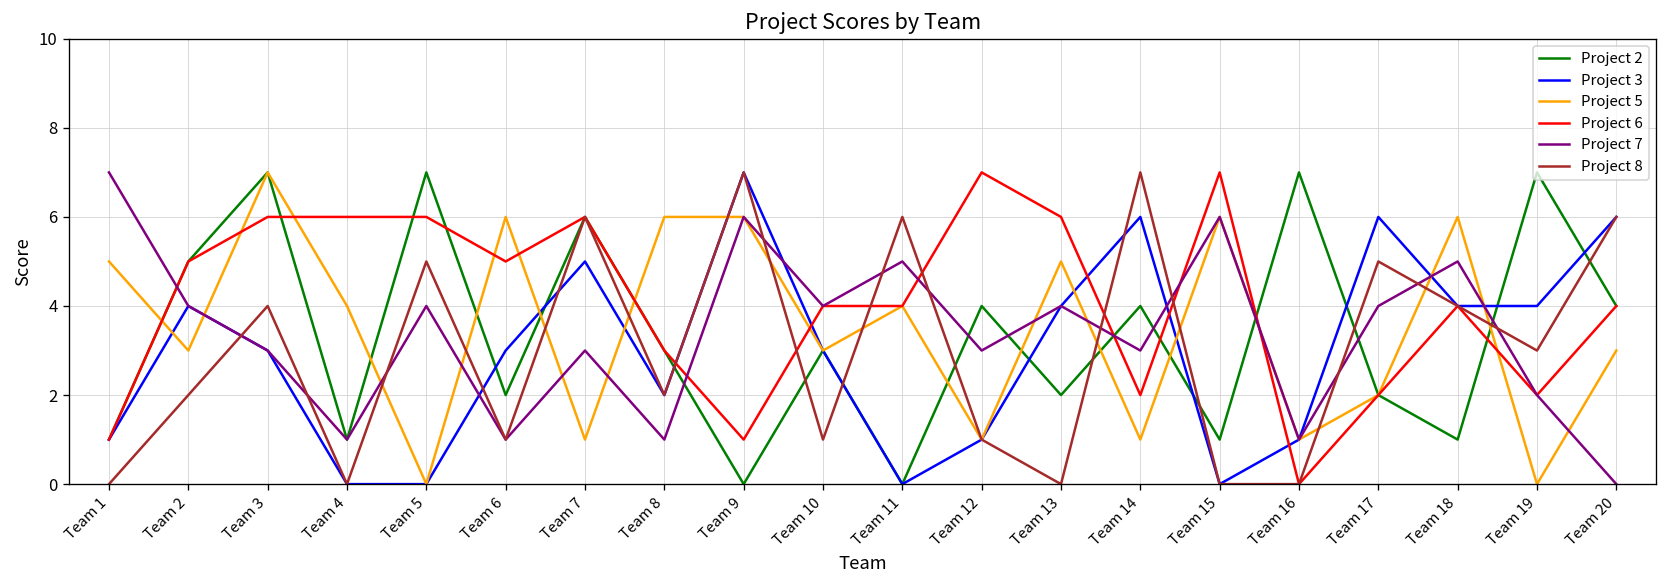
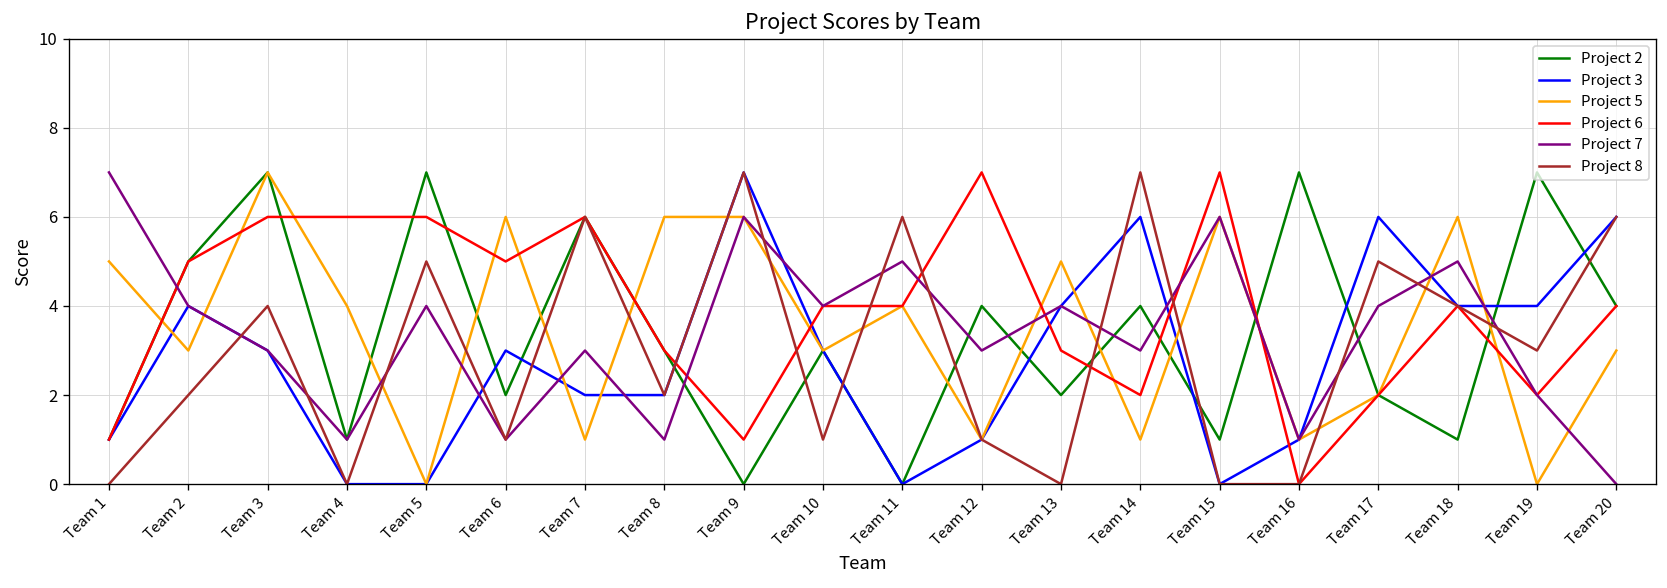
  {
    "Project 2": {
      "Team 5": 7,
      "Team 6": 2,
      "Team 9": 0,
      "Team 12": 4,
      "Team 13": 2,
      "Team 14": 4,
      "Team 15": 1,
      "Team 16": 7,
      "Team 18": 1
    },
    "Project 3": {
      "Team 6": 3,
-     "Team 7": 5,
+     "Team 7": 2,
      "Team 14": 6,
      "Team 17": 6,
      "Team 19": 4
    },
    "Project 5": {
      "Team 1": 5,
      "Team 2": 3,
      "Team 4": 4,
      "Team 6": 6,
      "Team 7": 1,
      "Team 8": 6,
      "Team 13": 5,
      "Team 14": 1,
      "Team 18": 6,
      "Team 19": 0,
      "Team 20": 3
    },
    "Project 6": {
      "Team 3": 6,
      "Team 4": 6,
      "Team 5": 6,
      "Team 6": 5,
      "Team 9": 1,
      "Team 12": 7,
-     "Team 13": 6,
+     "Team 13": 3,
      "Team 14": 2,
      "Team 15": 7
    },
    "Project 7": {
      "Team 1": 7,
      "Team 5": 4,
      "Team 7": 3,
      "Team 8": 1,
      "Team 11": 5,
      "Team 12": 3,
      "Team 14": 3,
      "Team 17": 4,
      "Team 18": 5,
      "Team 20": 0
    },
    "Project 8": {
      "Team 1": 0,
      "Team 2": 2,
      "Team 3": 4,
      "Team 5": 5,
      "Team 10": 1,
      "Team 11": 6,
      "Team 13": 0,
      "Team 14": 7,
      "Team 17": 5,
      "Team 19": 3
    }
  }
